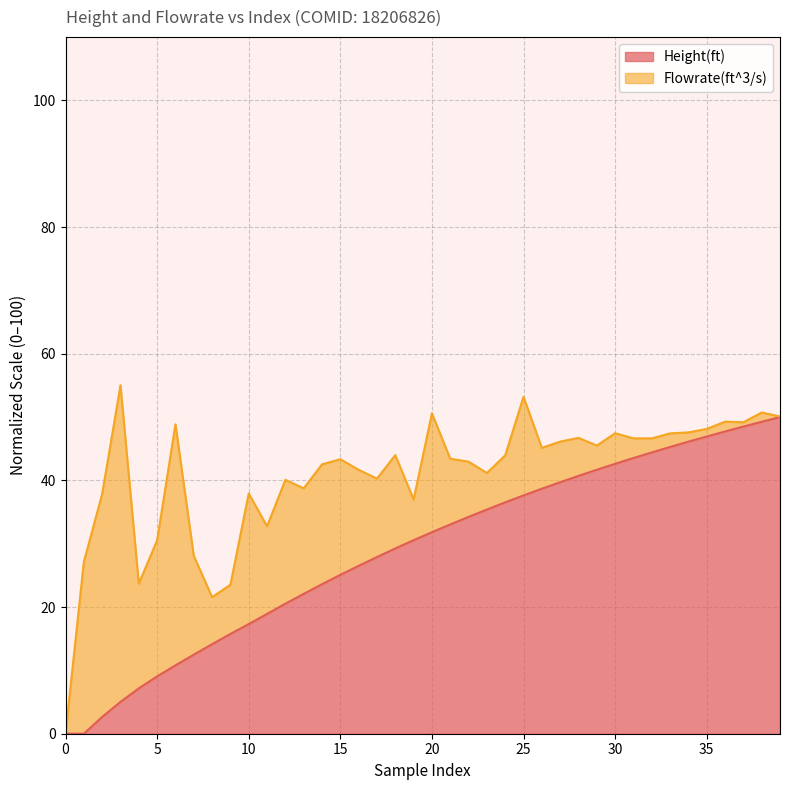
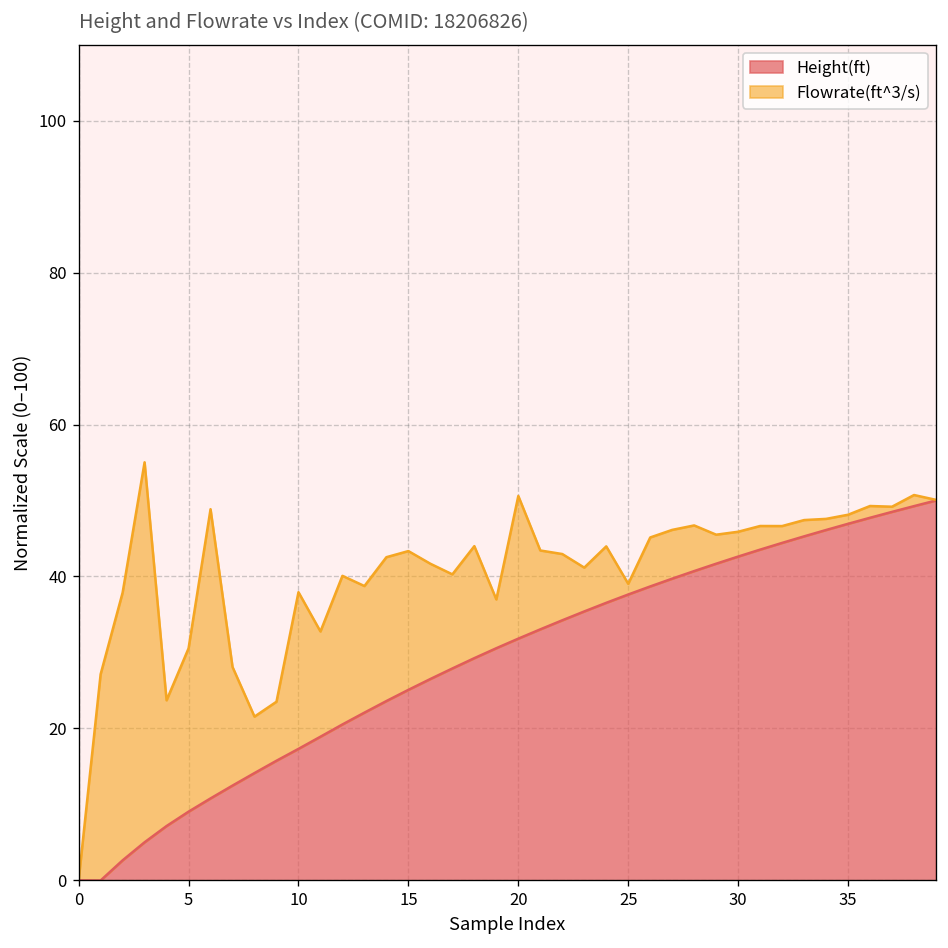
  {
    "Height(ft)": {
      "5": 9,
      "10": 17,
      "15": 25,
      "20": 32,
      "25": 38,
      "30": 43,
      "35": 47
    },
    "Flowrate(ft^3/s)": {
      "5": 21,
      "10": 21,
      "15": 18,
      "20": 19,
-     "25": 16,
-     "30": 5,
+     "25": 1,
+     "30": 3,
      "35": 1
    }
  }
